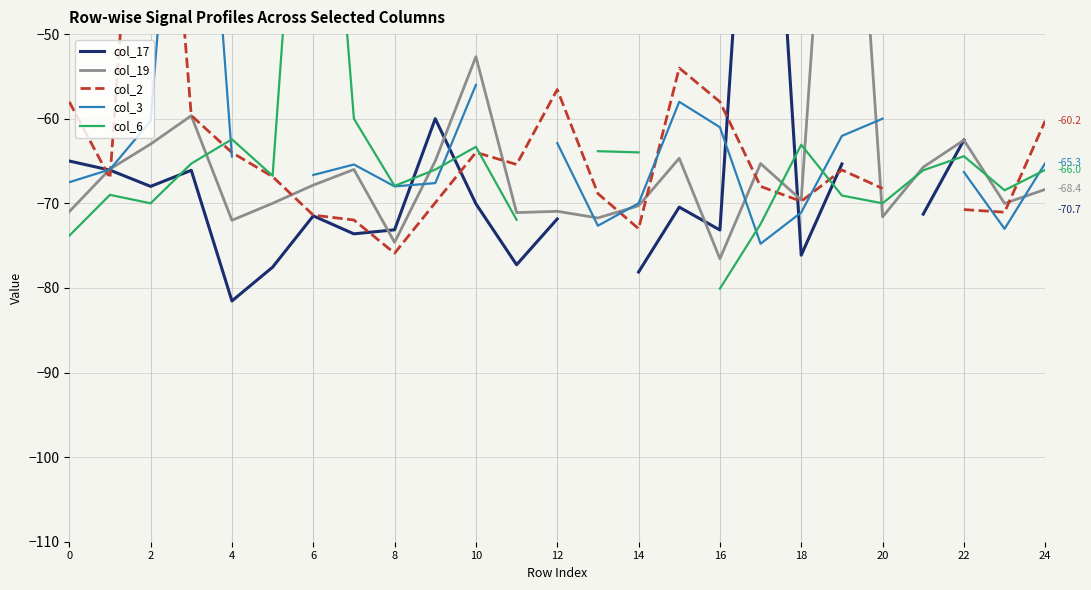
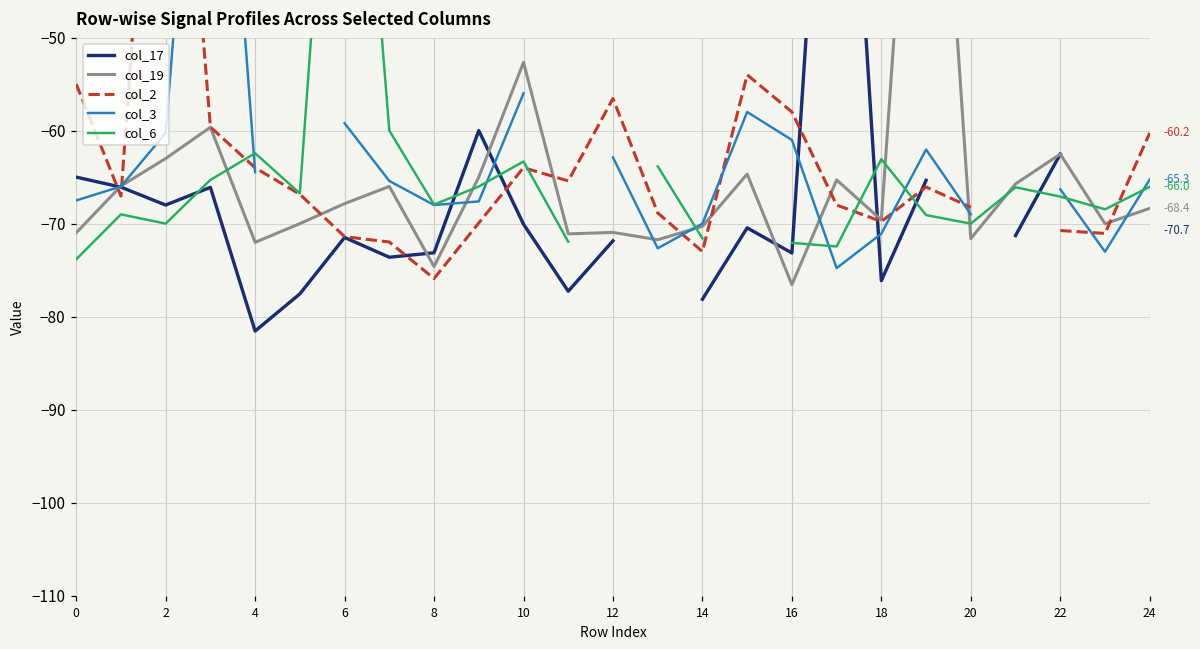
  {
    "col_17": {
      "24": -70.7
    },
    "col_19": {
      "24": -68.4
    },
    "col_2": {
-     "0": -58,
+     "0": -55,
      "4": -64,
      "8": -76,
      "10": -64,
      "12": -57,
      "14": -73,
      "16": -58,
      "20": -68,
      "22": -71
    },
    "col_3": {
      "0": -68,
      "4": -64,
-     "6": -67,
+     "6": -59,
      "10": -56,
      "12": -63,
      "16": -61,
      "18": -71,
-     "20": -60,
+     "20": -69,
      "22": -66
    },
    "col_6": {
      "0": -74,
      "2": -70,
      "4": -62,
      "10": -63,
-     "14": -64,
-     "16": -80,
+     "14": -72,
+     "16": -72,
      "18": -63,
      "20": -70,
-     "22": -64
+     "22": -67
    }
  }
